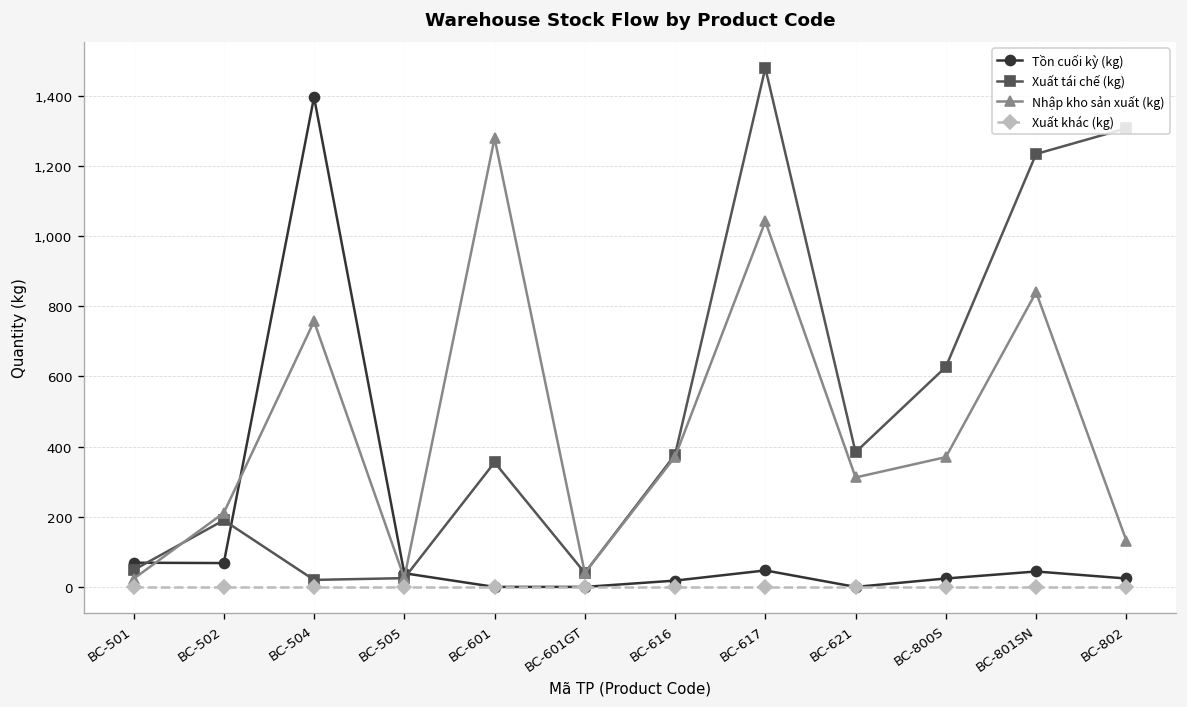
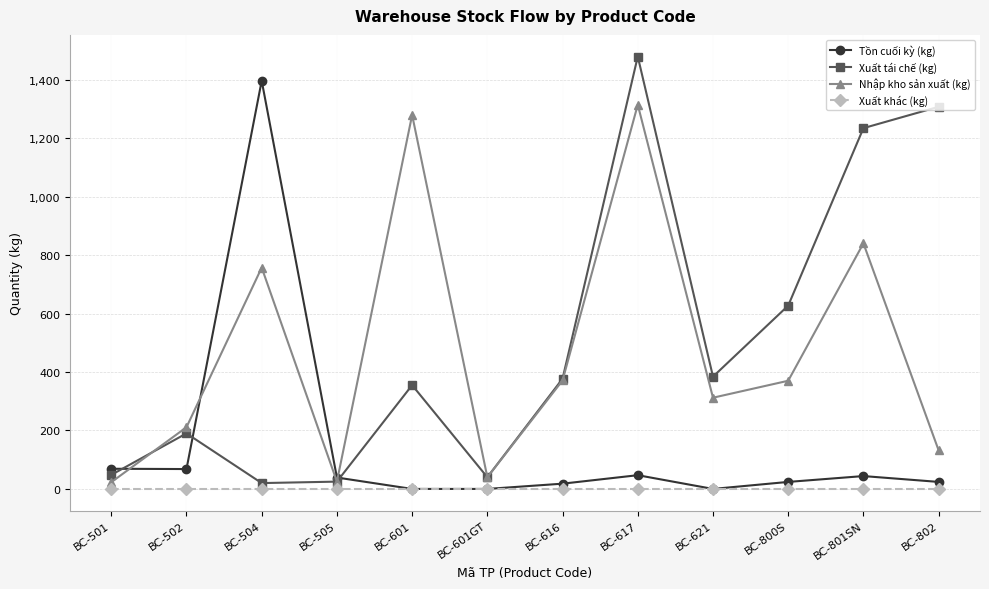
  {
    "Nhập kho sản xuất (kg)": {
      "BC-501": "20",
      "BC-502": "210",
      "BC-504": "760",
      "BC-601": "1,280",
-     "BC-617": "1,040",
+     "BC-617": "1,310",
      "BC-621": "310",
      "BC-800S": "370",
      "BC-801SN": "840",
      "BC-802": "130"
    },
    "Xuất khác (kg)": {
      "BC-501": "0",
      "BC-502": "0",
      "BC-504": "0",
      "BC-505": "0",
      "BC-616": "0",
      "BC-617": "0",
      "BC-800S": "0",
      "BC-801SN": "0",
      "BC-802": "0"
    }
  }
